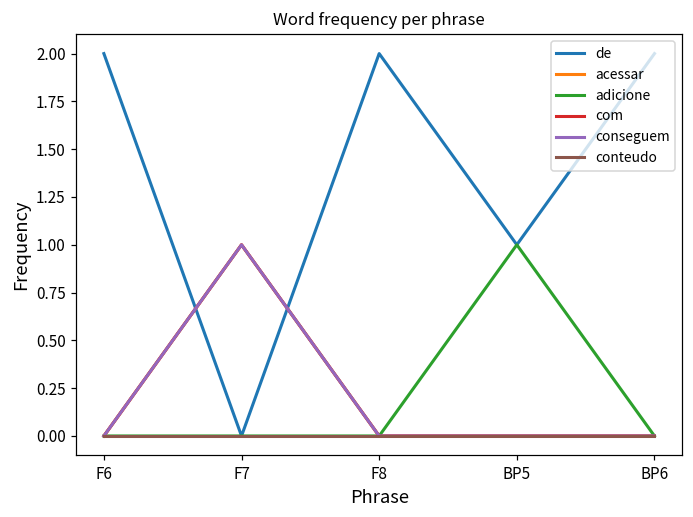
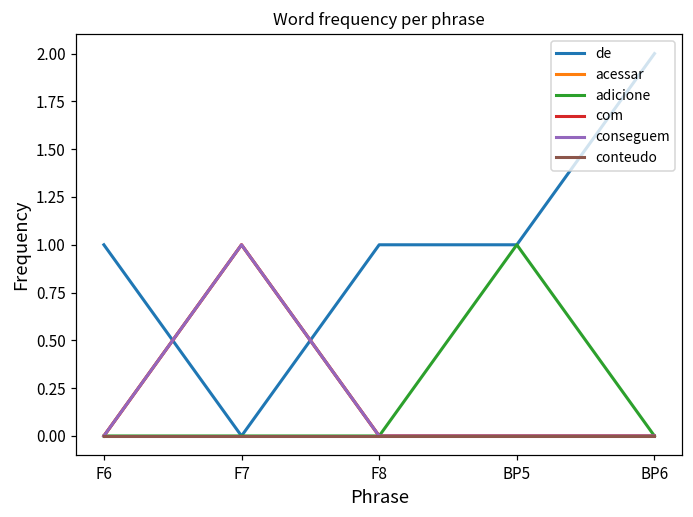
  {
    "de": {
-     "F6": 2,
-     "F8": 2
+     "F6": 1,
+     "F8": 1
    },
    "conseguem": {
      "F7": 1
    }
  }
